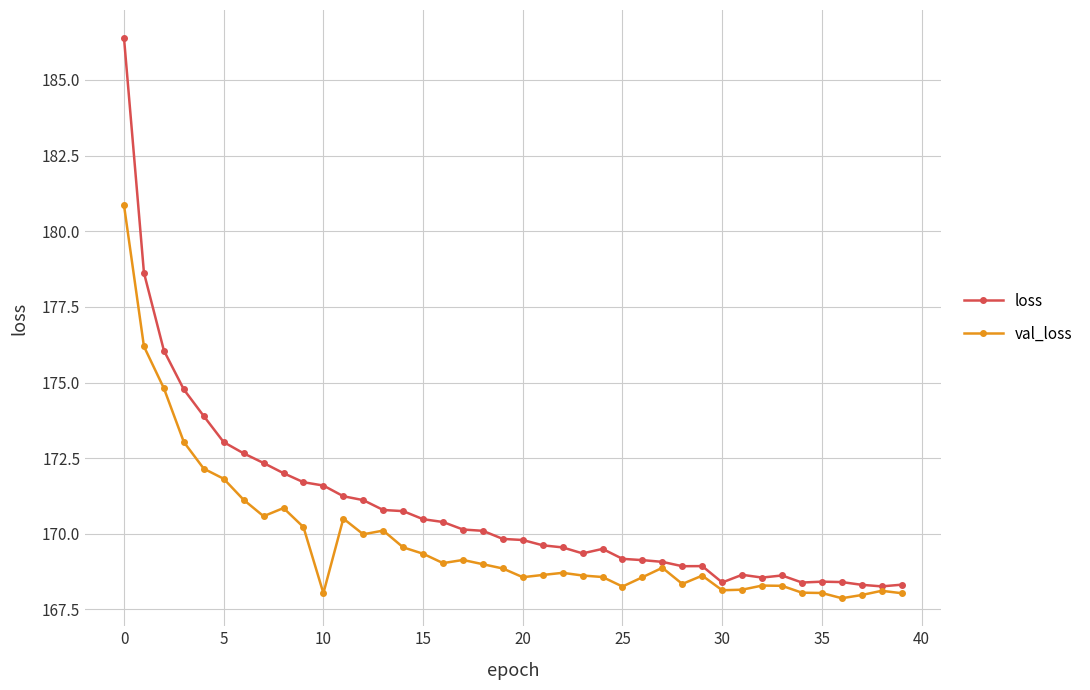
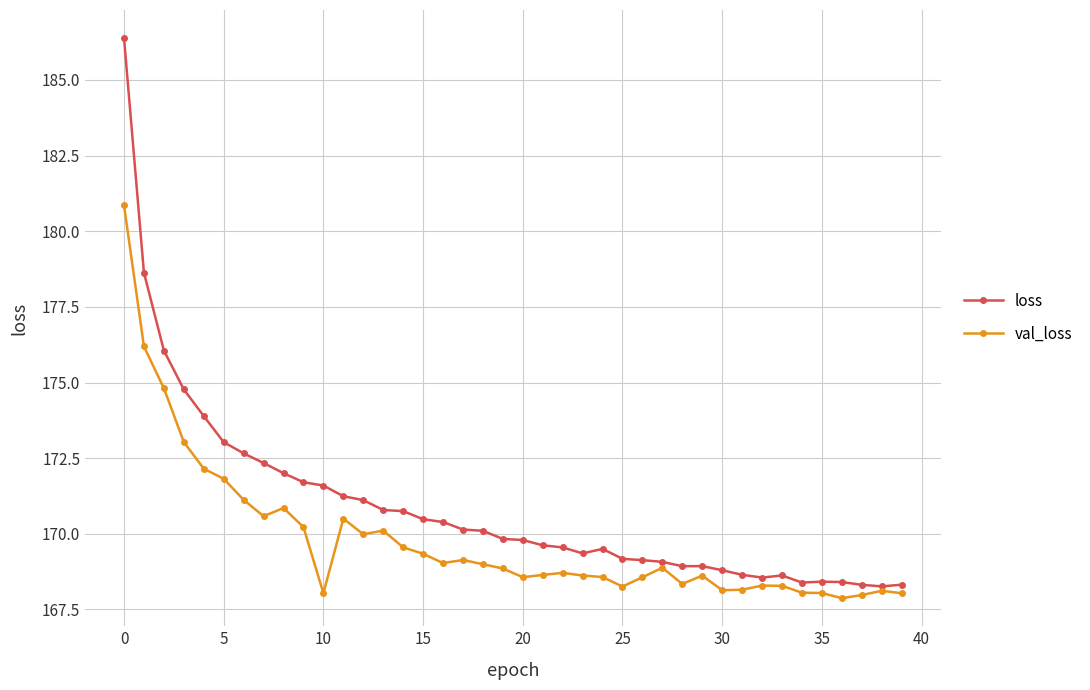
  {
    "loss": {
      "0": 186.4,
      "5": 173.0,
      "10": 171.6,
      "15": 170.5,
      "20": 169.8,
      "25": 169.2,
-     "30": 168.4,
+     "30": 168.8,
      "35": 168.4
    },
    "val_loss": {
      "0": 180.9,
      "5": 171.8,
      "10": 168.0,
      "15": 169.3,
      "20": 168.6,
      "25": 168.3,
      "30": 168.1,
      "35": 168.0
    }
  }
